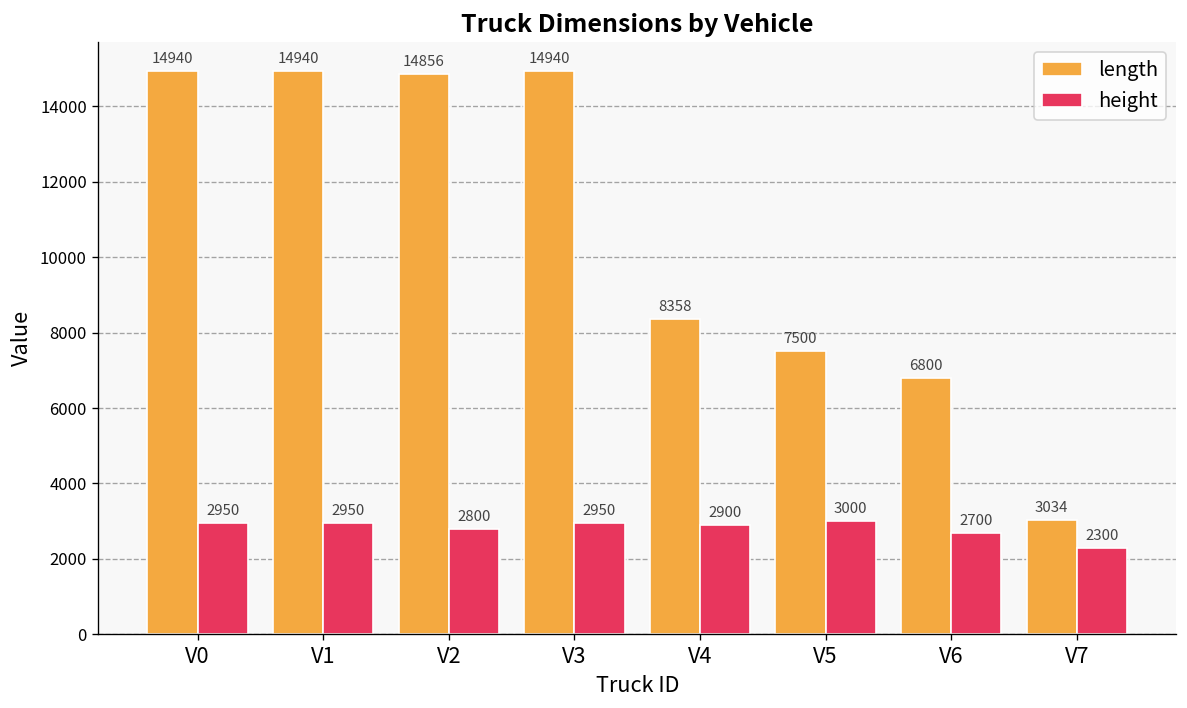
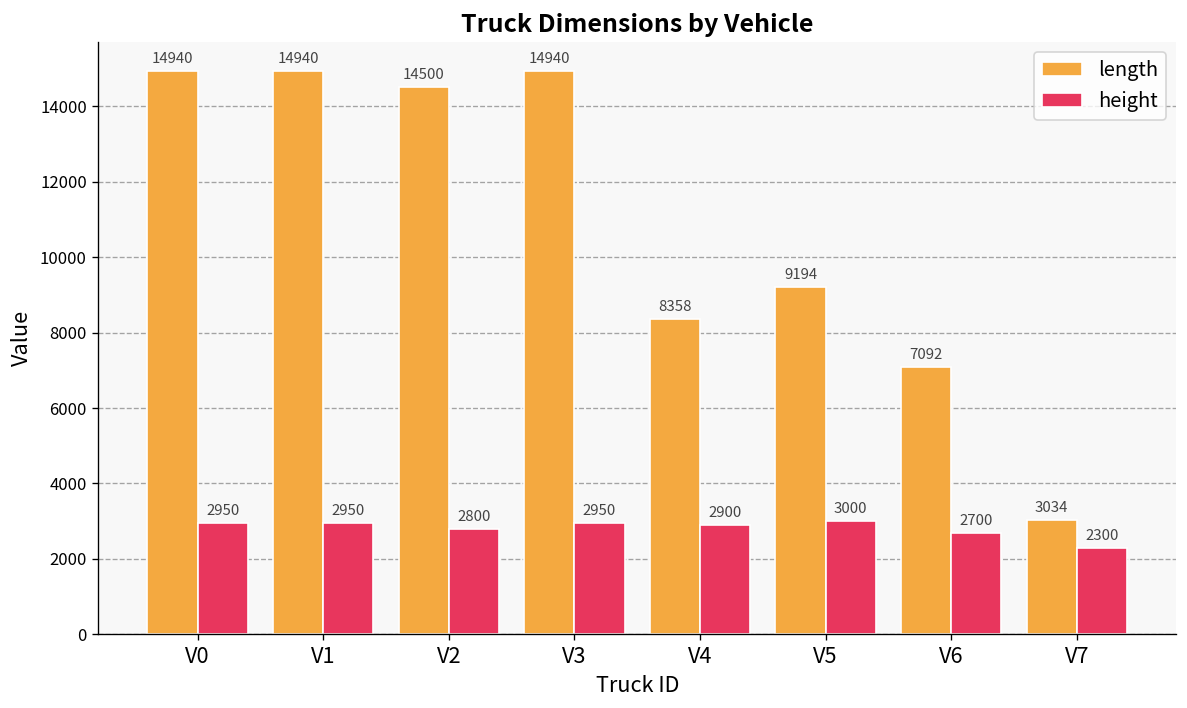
  {
    "length": {
      "V0": 14940,
      "V1": 14940,
-     "V2": 14856,
+     "V2": 14500,
      "V3": 14940,
      "V4": 8358,
-     "V5": 7500,
-     "V6": 6800,
+     "V5": 9194,
+     "V6": 7092,
      "V7": 3034
    },
    "height": {
      "V0": 2950,
      "V1": 2950,
      "V2": 2800,
      "V3": 2950,
      "V4": 2900,
      "V5": 3000,
      "V6": 2700,
      "V7": 2300
    }
  }
